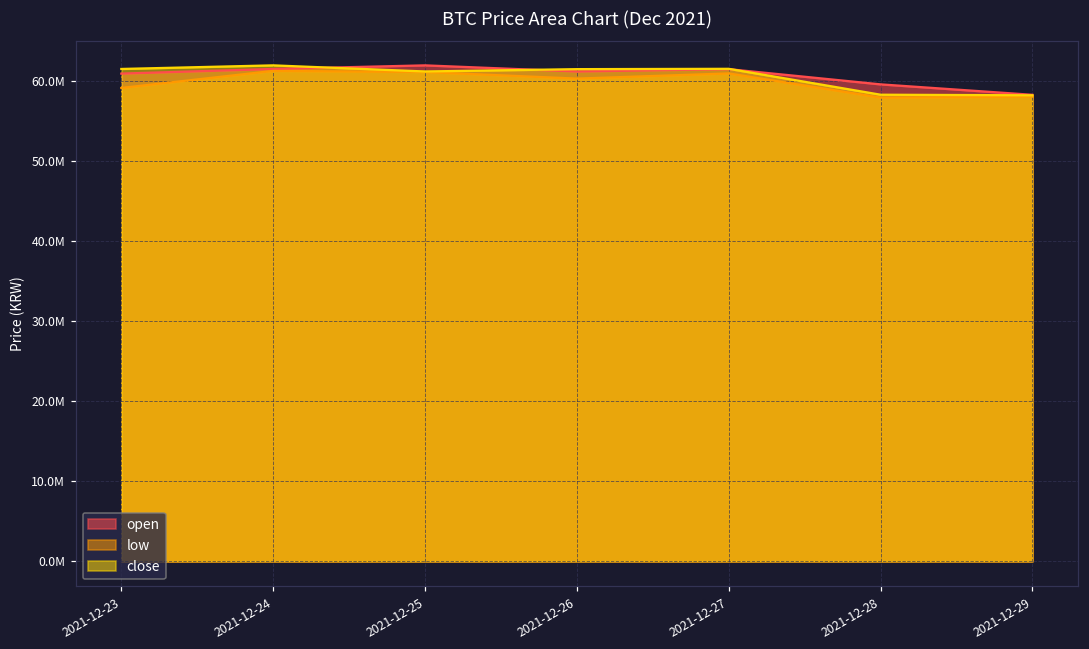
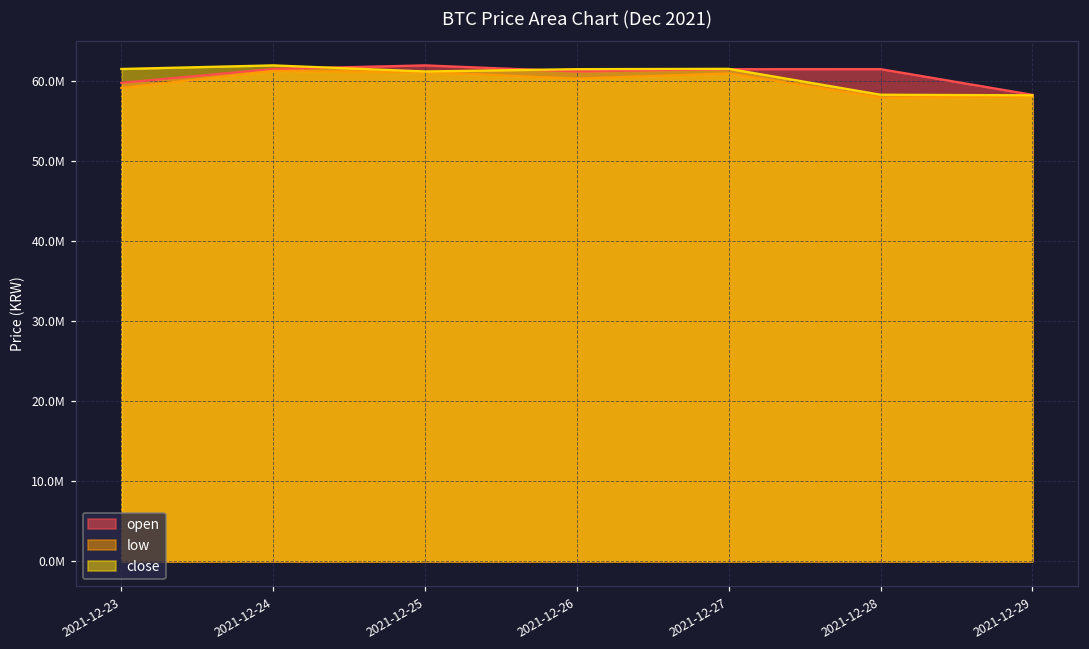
  {
    "open": {
-     "2021-12-23": 61000000,
+     "2021-12-23": 60000000,
      "2021-12-25": 62000000,
-     "2021-12-28": 60000000
+     "2021-12-28": 61000000
    }
  }
